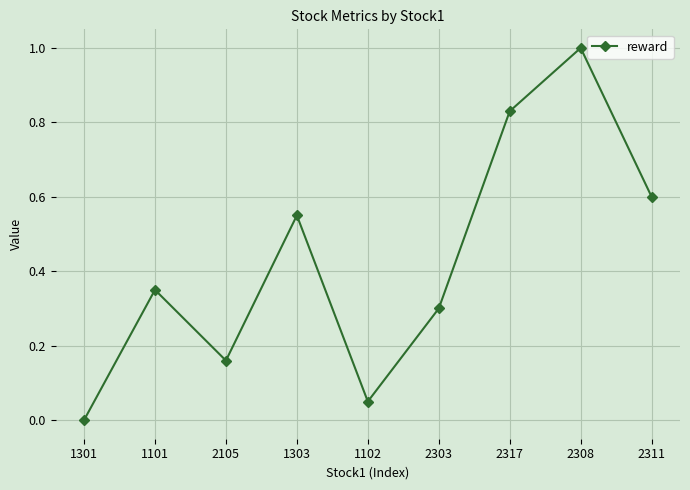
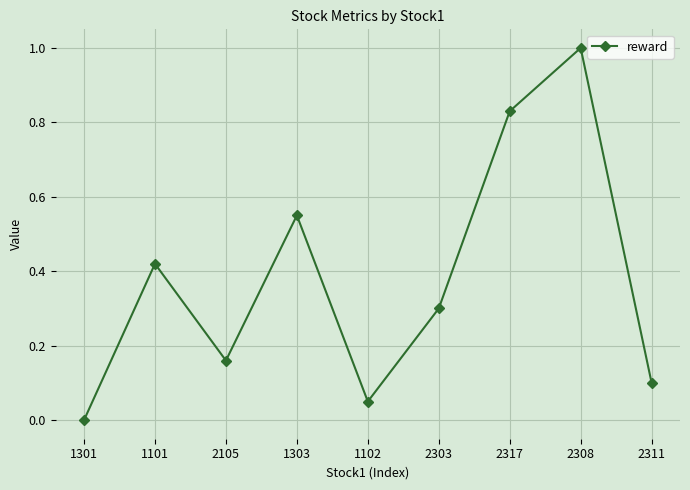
  {
    "1301": 0.00,
-   "1101": 0.35,
+   "1101": 0.42,
    "2105": 0.16,
    "1303": 0.55,
    "1102": 0.05,
    "2303": 0.30,
    "2317": 0.83,
    "2308": 1.00,
-   "2311": 0.6
+   "2311": 0.1
  }
